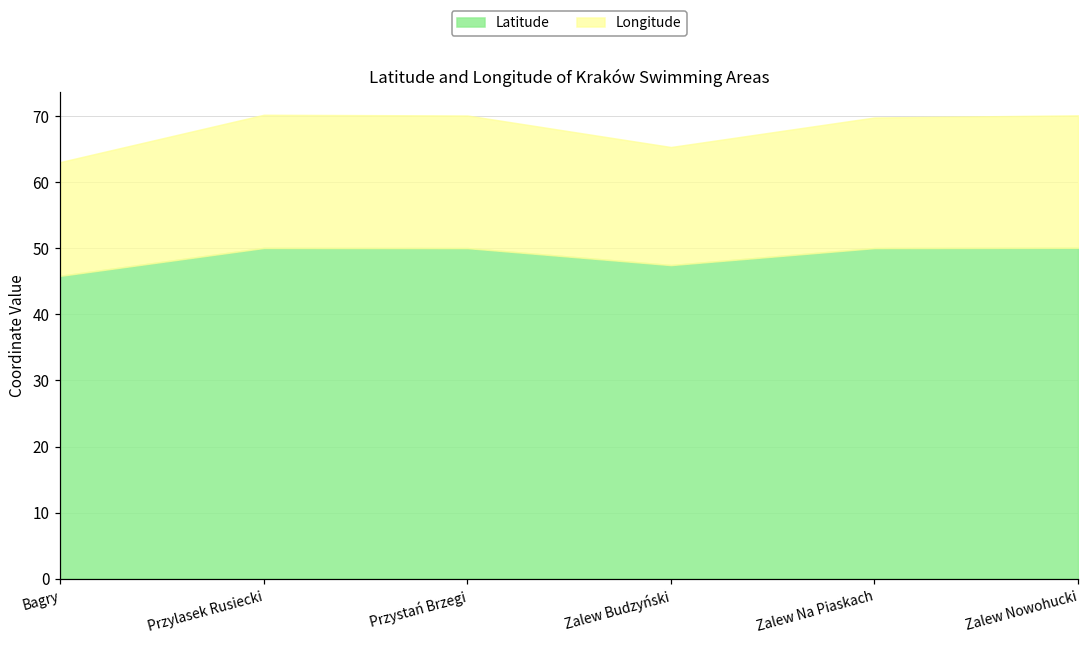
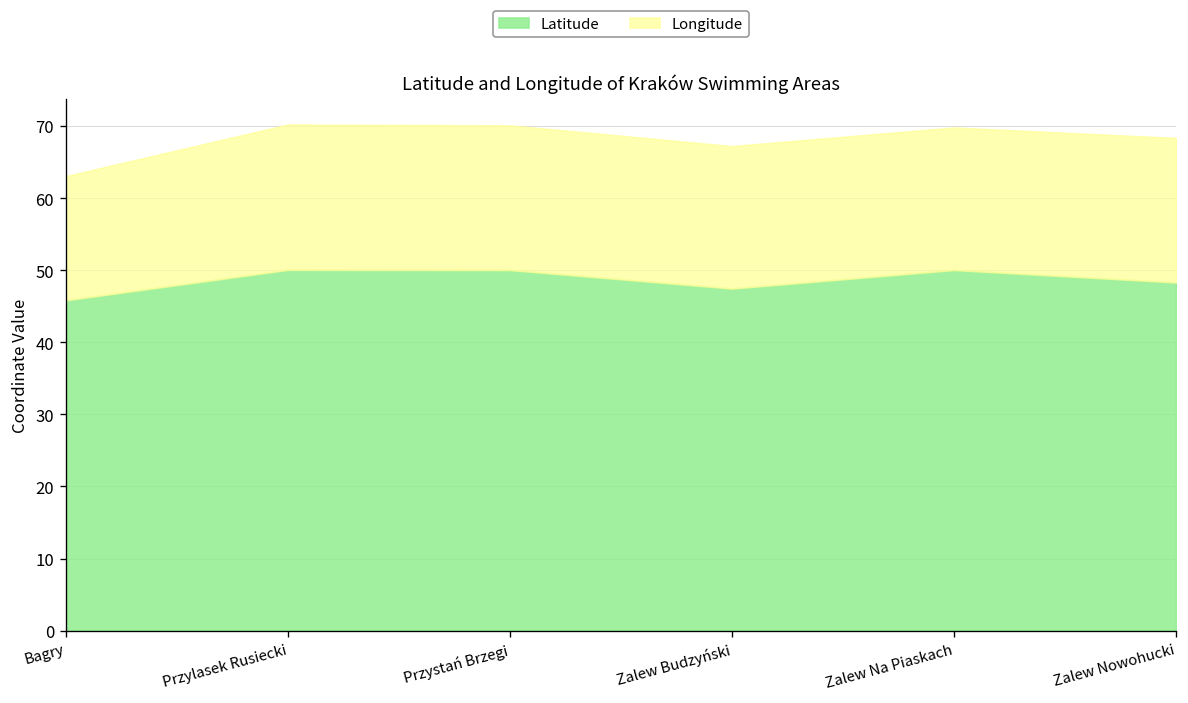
  {
    "Latitude": {
      "Bagry": 46,
      "Przylasek Rusiecki": 50,
      "Przystań Brzegi": 50,
      "Zalew Budzyński": 47,
      "Zalew Na Piaskach": 50,
-     "Zalew Nowohucki": 50
+     "Zalew Nowohucki": 48
    },
    "Longitude": {
      "Bagry": 17,
      "Przylasek Rusiecki": 20,
      "Przystań Brzegi": 20,
-     "Zalew Budzyński": 18,
+     "Zalew Budzyński": 20,
      "Zalew Na Piaskach": 20,
      "Zalew Nowohucki": 20
    }
  }
